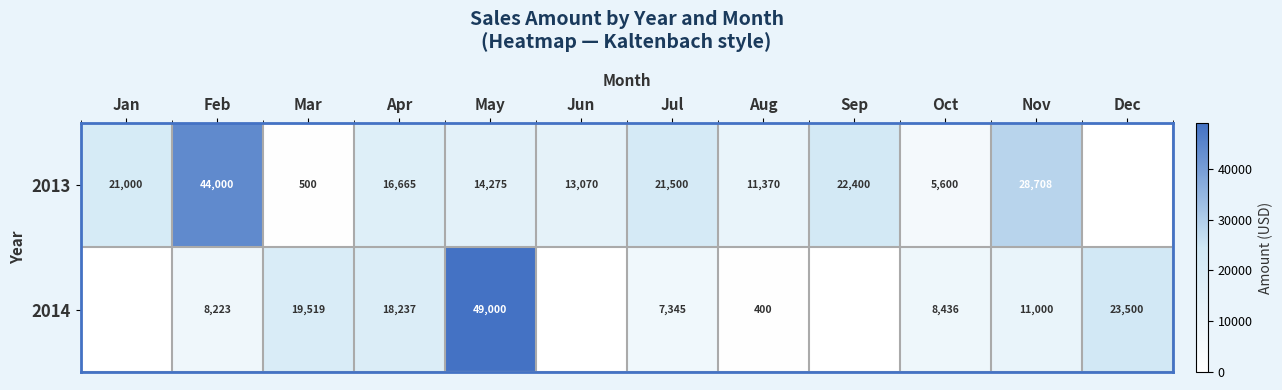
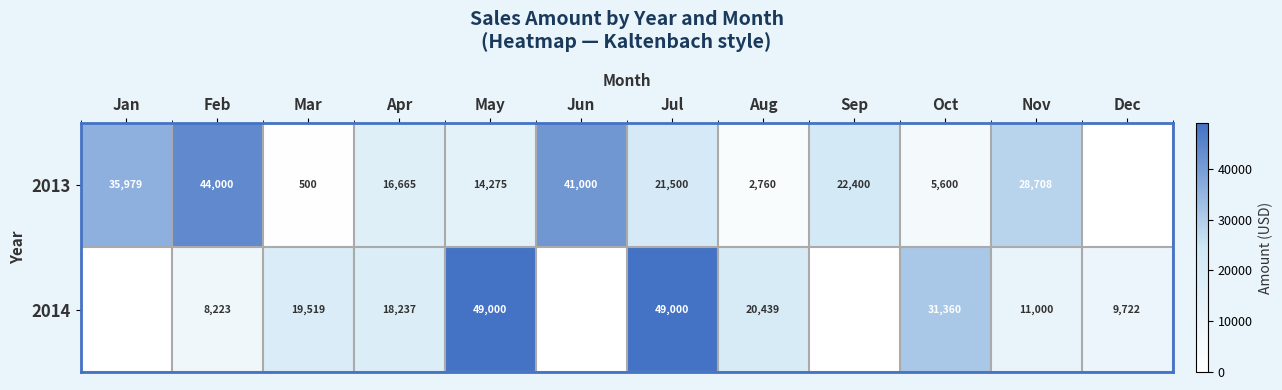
  {
    "2013": {
-     "Jan": "21,000",
+     "Jan": "35,979",
      "Feb": "44,000",
      "Mar": "500",
      "Apr": "16,665",
      "May": "14,275",
-     "Jun": "13,070",
+     "Jun": "41,000",
      "Jul": "21,500",
-     "Aug": "11,370",
+     "Aug": "2,760",
      "Sep": "22,400",
      "Oct": "5,600",
      "Nov": "28,708"
    },
    "2014": {
      "Feb": "8,223",
      "Mar": "19,519",
      "Apr": "18,237",
      "May": "49,000",
-     "Jul": "7,345",
-     "Aug": "400",
-     "Oct": "8,436",
+     "Jul": "49,000",
+     "Aug": "20,439",
+     "Oct": "31,360",
      "Nov": "11,000",
-     "Dec": "23,500"
+     "Dec": "9,722"
    }
  }
